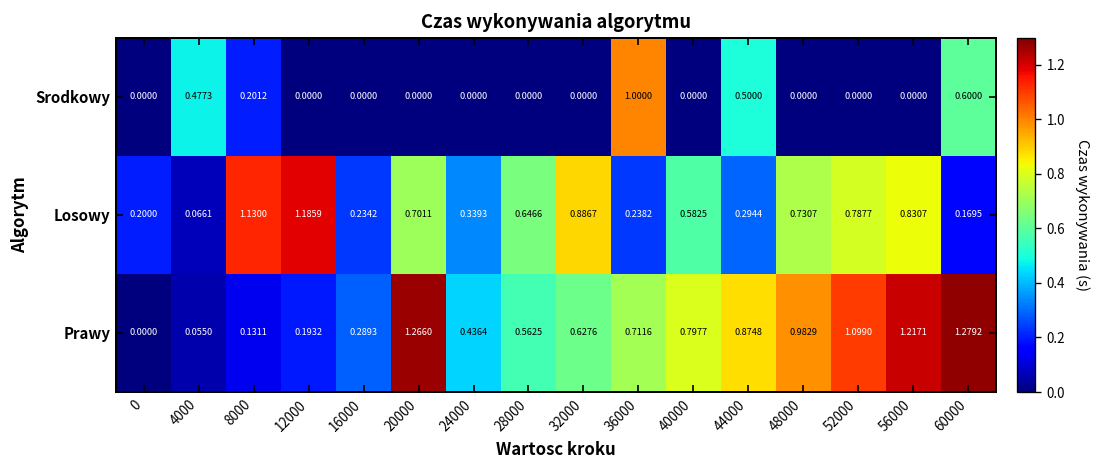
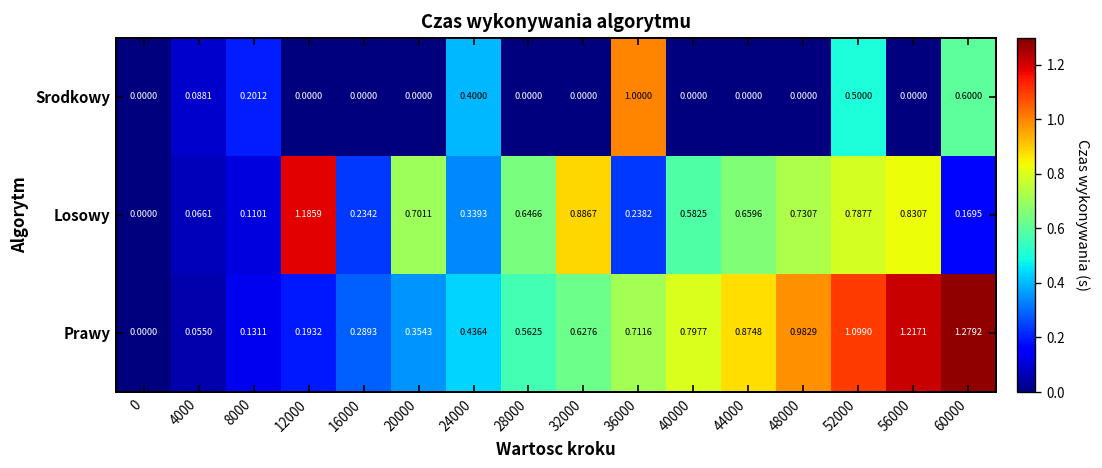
  {
    "Srodkowy": {
      "0": 0.0000,
-     "4000": 0.4773,
+     "4000": 0.0881,
      "8000": 0.2012,
      "12000": 0.0000,
      "16000": 0.0000,
      "20000": 0.0000,
-     "24000": 0.0000,
+     "24000": 0.4000,
      "28000": 0.0000,
      "32000": 0.0000,
      "36000": 1.0000,
      "40000": 0.0000,
-     "44000": 0.5000,
+     "44000": 0.0000,
      "48000": 0.0000,
-     "52000": 0.0000,
+     "52000": 0.5000,
      "56000": 0.0000,
      "60000": 0.6000
    },
    "Losowy": {
-     "0": 0.2000,
+     "0": 0.0000,
      "4000": 0.0661,
-     "8000": 1.1300,
+     "8000": 0.1101,
      "12000": 1.1859,
      "16000": 0.2342,
      "20000": 0.7011,
      "24000": 0.3393,
      "28000": 0.6466,
      "32000": 0.8867,
      "36000": 0.2382,
      "40000": 0.5825,
-     "44000": 0.2944,
+     "44000": 0.6596,
      "48000": 0.7307,
      "52000": 0.7877,
      "56000": 0.8307,
      "60000": 0.1695
    },
    "Prawy": {
      "0": 0.0000,
      "4000": 0.0550,
      "8000": 0.1311,
      "12000": 0.1932,
      "16000": 0.2893,
-     "20000": 1.2660,
+     "20000": 0.3543,
      "24000": 0.4364,
      "28000": 0.5625,
      "32000": 0.6276,
      "36000": 0.7116,
      "40000": 0.7977,
      "44000": 0.8748,
      "48000": 0.9829,
      "52000": 1.0990,
      "56000": 1.2171,
      "60000": 1.2792
    }
  }
